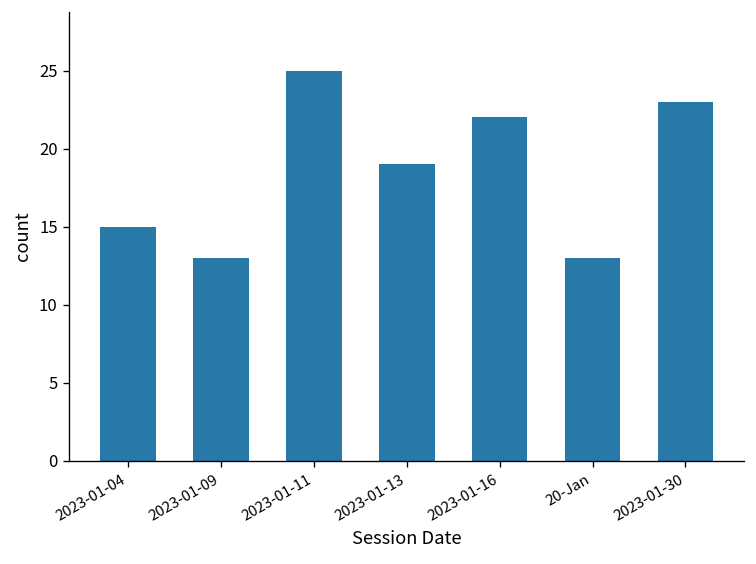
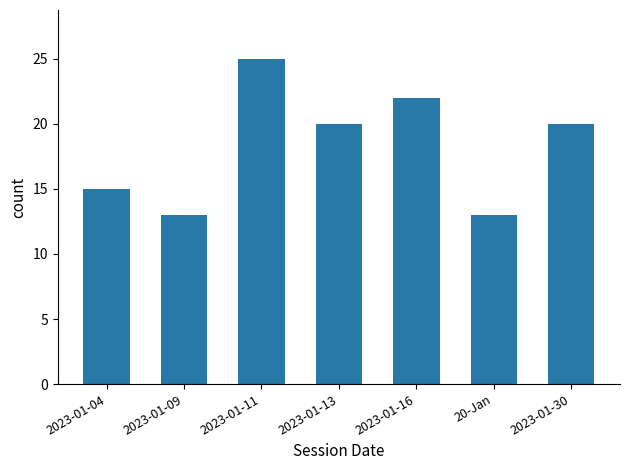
  {
    "2023-01-04": 15,
    "2023-01-09": 13,
    "2023-01-11": 25,
-   "2023-01-13": 19,
+   "2023-01-13": 20,
    "2023-01-16": 22,
    "20-Jan": 13,
-   "2023-01-30": 23
+   "2023-01-30": 20
  }
